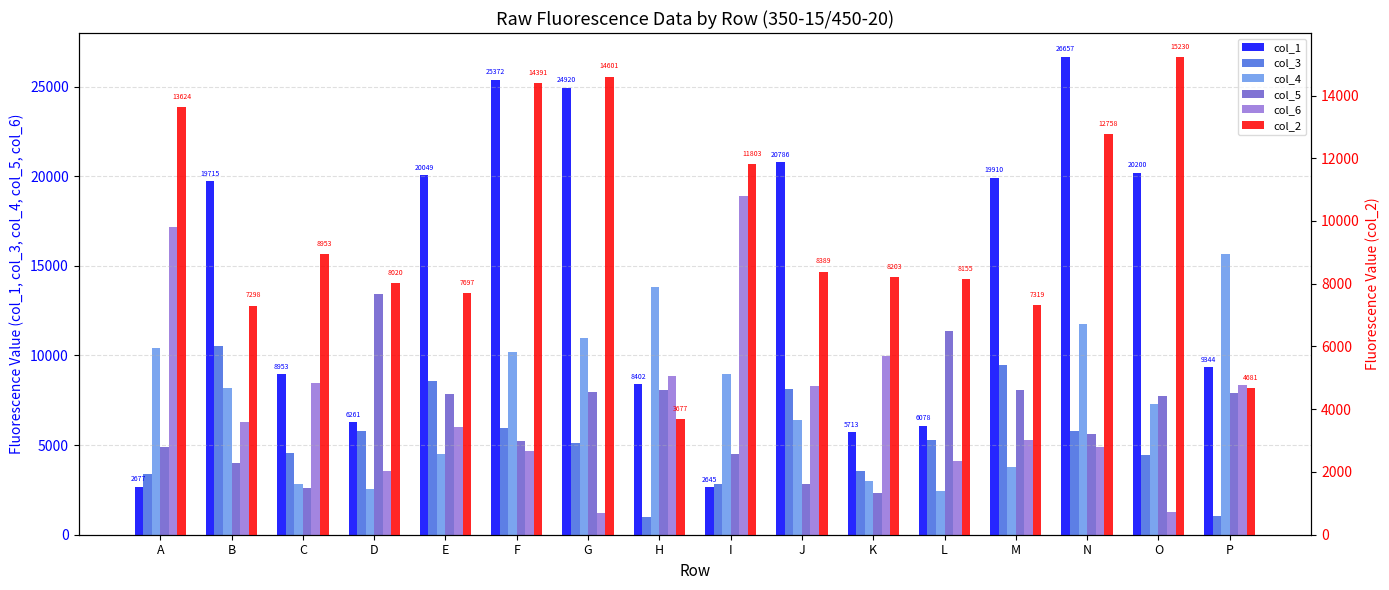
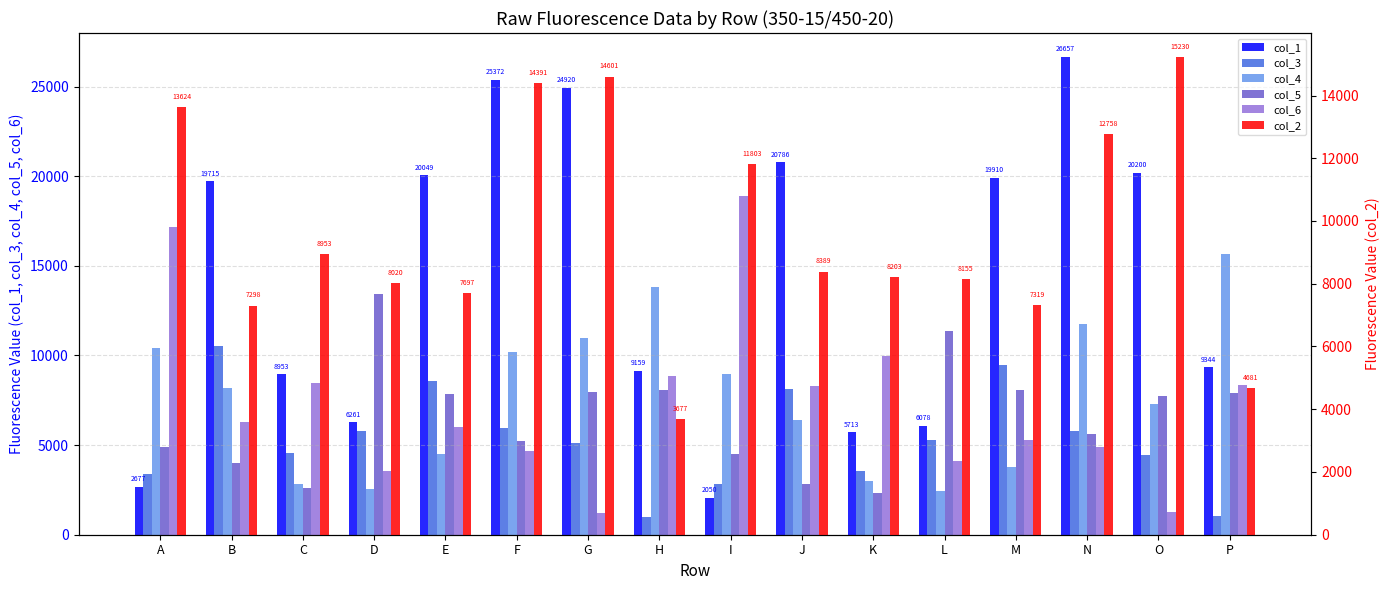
  {
    "col_1": {
      "A": 2677,
      "B": 19715,
      "C": 8953,
      "D": 6261,
      "E": 20049,
      "F": 25372,
      "G": 24920,
-     "H": 8402,
-     "I": 2645,
+     "H": 9159,
+     "I": 2050,
      "J": 20786,
      "K": 5713,
      "L": 6078,
      "M": 19910,
      "N": 26657,
      "O": 20200,
      "P": 9344
    },
    "col_2": {
      "A": 13624,
      "B": 7298,
      "C": 8953,
      "D": 8020,
      "E": 7697,
      "F": 14391,
      "G": 14601,
      "H": 3677,
      "I": 11803,
      "J": 8389,
      "K": 8203,
      "L": 8155,
      "M": 7319,
      "N": 12758,
      "O": 15230,
      "P": 4681
    }
  }
